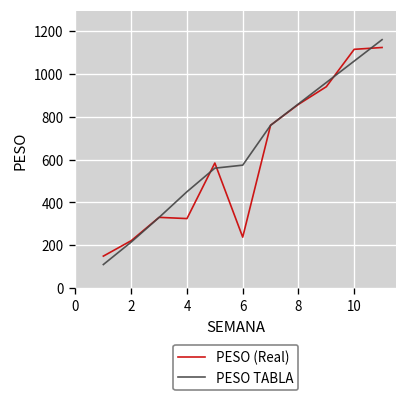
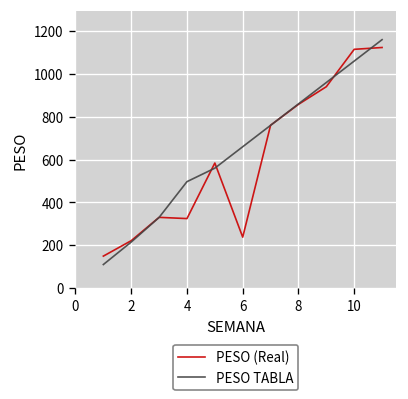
  {
    "PESO (Real)": {
      "4": 320,
      "6": 240,
      "10": 1110
    },
    "PESO TABLA": {
-     "4": 450,
-     "6": 570,
+     "4": 500,
+     "6": 660,
      "10": 1060
    }
  }
